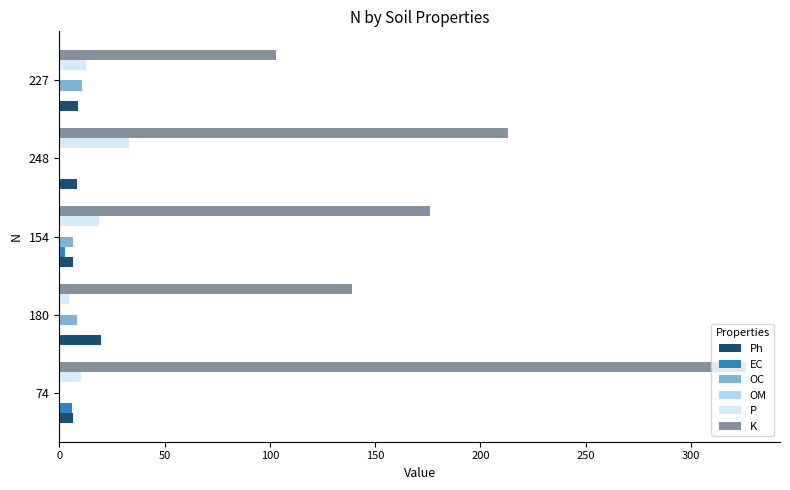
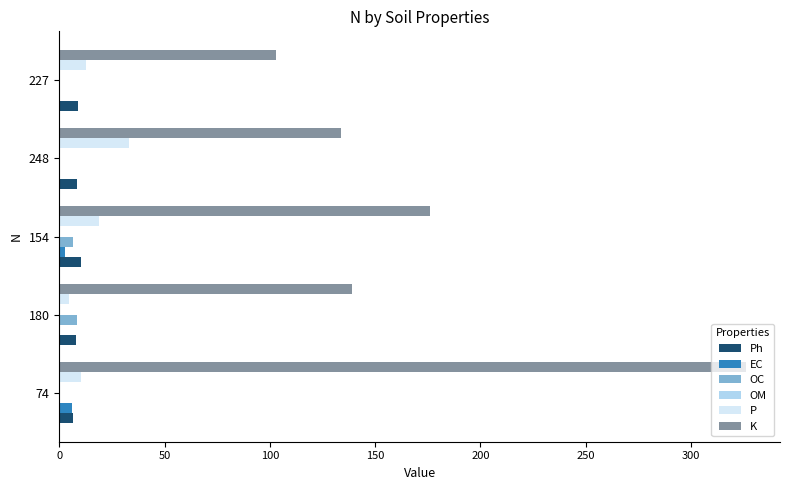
  {
    "Ph": {
      "227": 9,
      "248": 8,
-     "154": 6,
-     "180": 20,
+     "154": 10,
+     "180": 8,
      "74": 7
    },
    "EC": {
      "154": 3,
      "74": 6
    },
    "OC": {
-     "227": 11,
+     "227": 0,
      "154": 7,
      "180": 8
    },
    "K": {
      "227": 103,
-     "248": 213,
+     "248": 134,
      "154": 176,
      "180": 139
    }
  }
